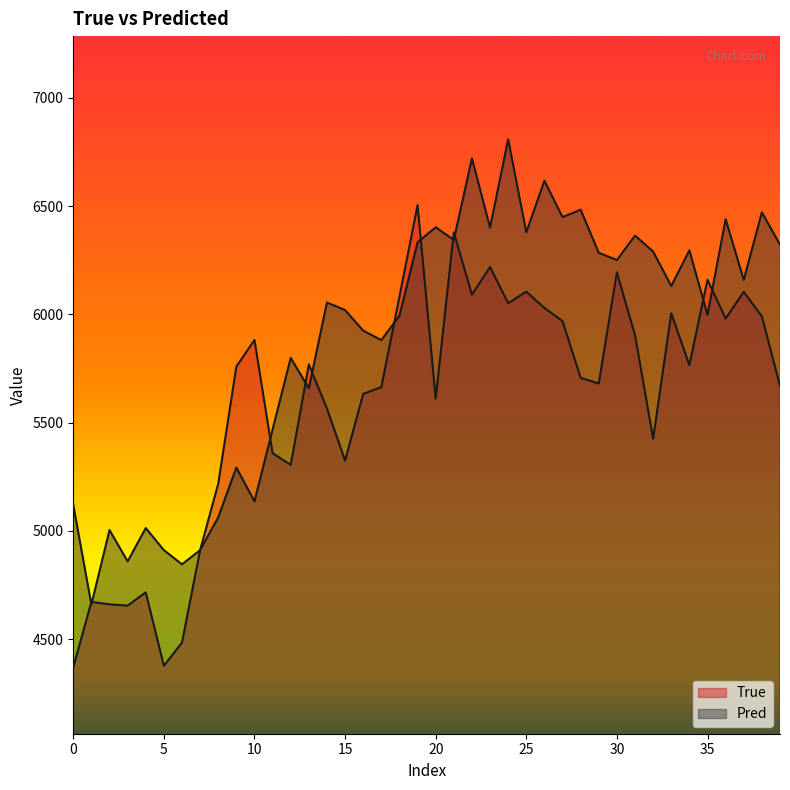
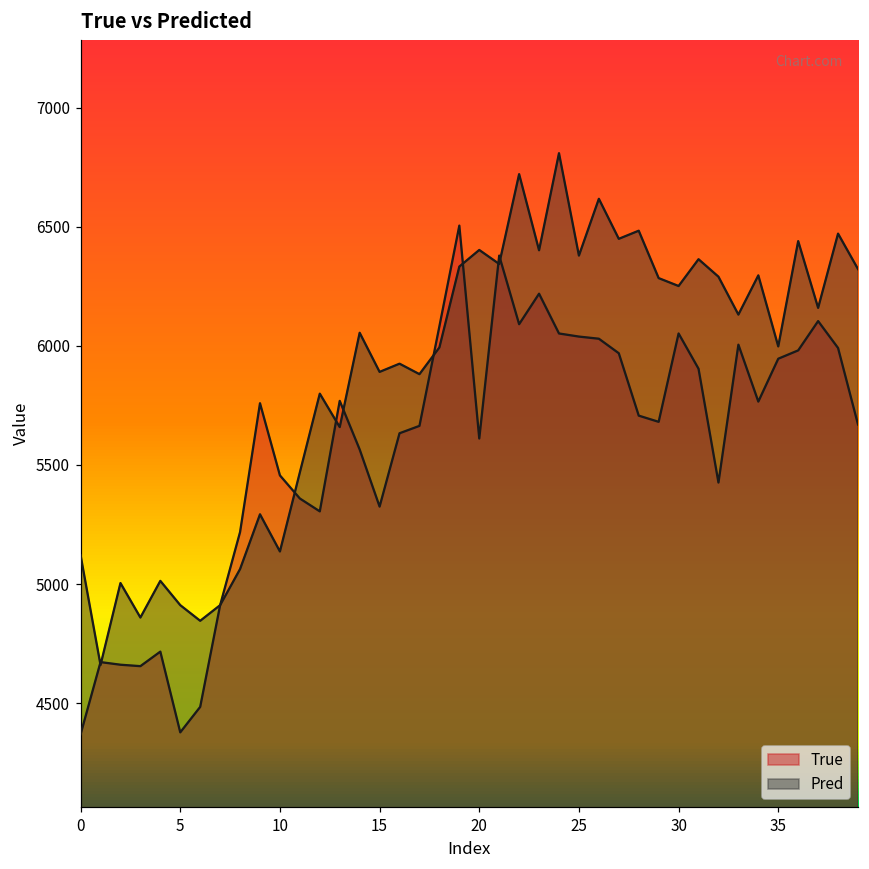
  {
    "True": {
      "0": 4370,
      "5": 4380,
-     "10": 5880,
+     "10": 5460,
      "15": 5330,
      "20": 5610,
-     "25": 6110,
-     "30": 6190,
-     "35": 6160
+     "25": 6040,
+     "30": 6050,
+     "35": 5950
    },
    "Pred": {
      "0": 5120,
      "5": 4910,
      "10": 5140,
-     "15": 6020,
+     "15": 5890,
      "20": 6400,
      "25": 6380,
      "30": 6250,
      "35": 6000
    }
  }
